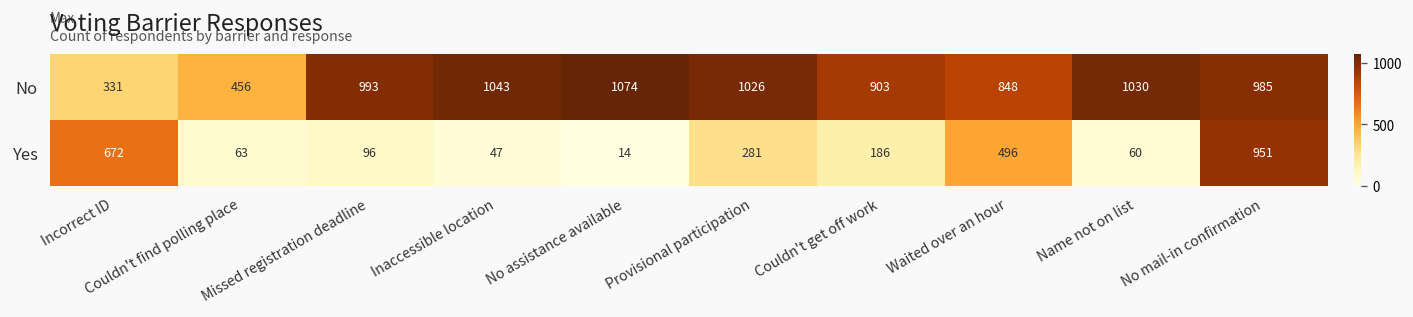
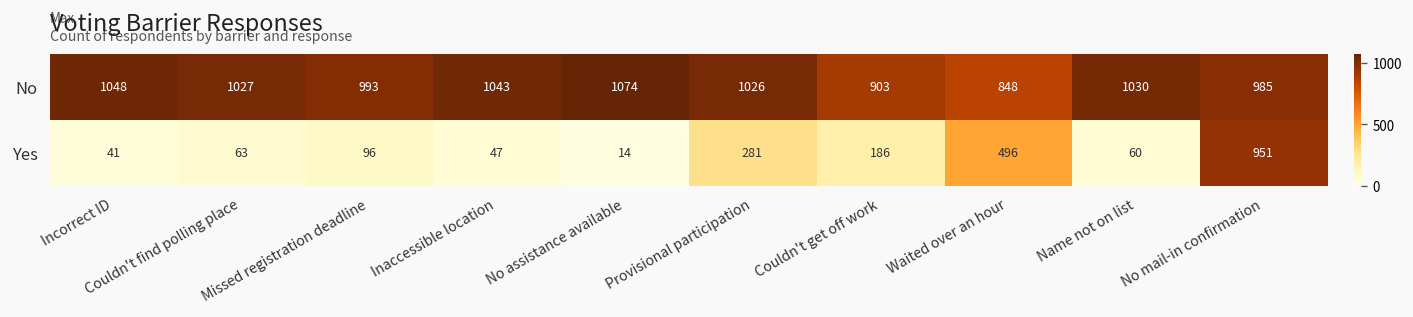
  {
    "No": {
-     "Incorrect ID": 331,
-     "Couldn't find polling place": 456,
+     "Incorrect ID": 1048,
+     "Couldn't find polling place": 1027,
      "Missed registration deadline": 993,
      "Inaccessible location": 1043,
      "No assistance available": 1074,
      "Provisional participation": 1026,
      "Couldn't get off work": 903,
      "Waited over an hour": 848,
      "Name not on list": 1030,
      "No mail-in confirmation": 985
    },
    "Yes": {
-     "Incorrect ID": 672,
+     "Incorrect ID": 41,
      "Couldn't find polling place": 63,
      "Missed registration deadline": 96,
      "Inaccessible location": 47,
      "No assistance available": 14,
      "Provisional participation": 281,
      "Couldn't get off work": 186,
      "Waited over an hour": 496,
      "Name not on list": 60,
      "No mail-in confirmation": 951
    }
  }
